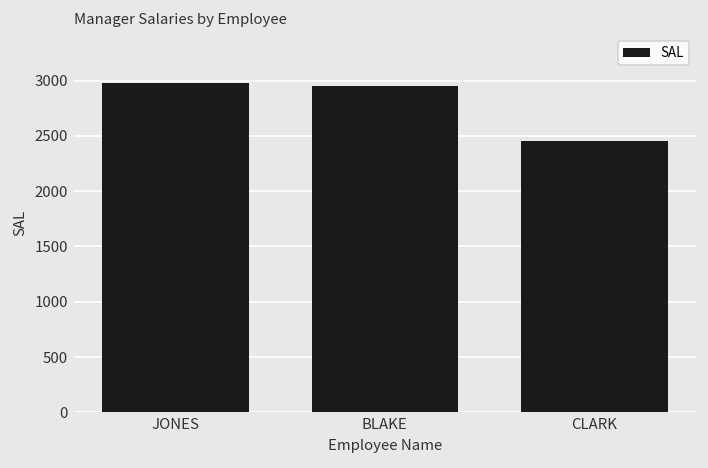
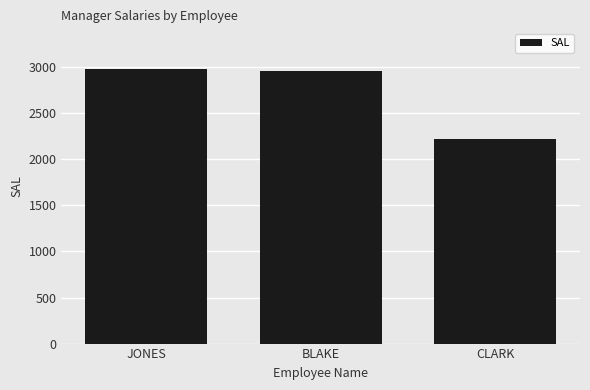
  {
    "JONES": 3000,
    "BLAKE": 3000,
-   "CLARK": 2500
+   "CLARK": 2200
  }
